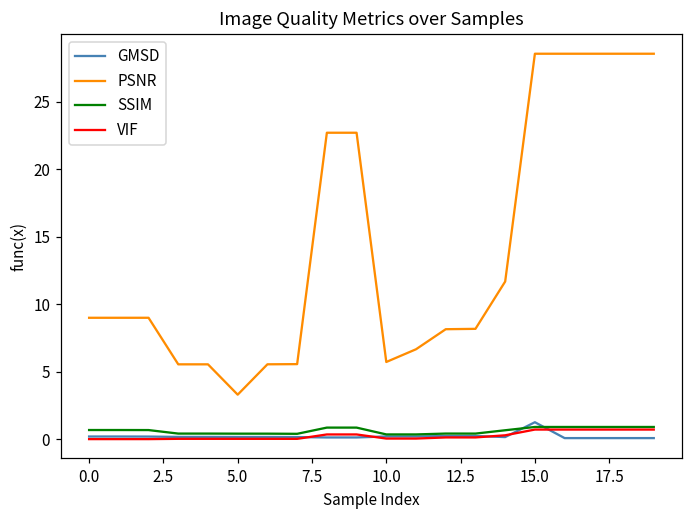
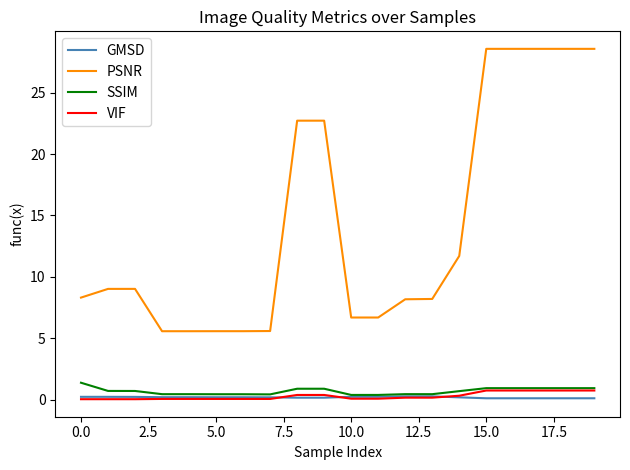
  {
    "GMSD": {
-     "15.0": 1.3
+     "15.0": 0.1
    },
    "PSNR": {
-     "0.0": 9.0,
-     "5.0": 3.3,
-     "10.0": 5.7,
+     "0.0": 8.3,
+     "5.0": 5.6,
+     "10.0": 6.7,
      "15.0": 28.6
    },
    "SSIM": {
-     "0.0": 0.7,
+     "0.0": 1.4,
      "5.0": 0.4
    }
  }
